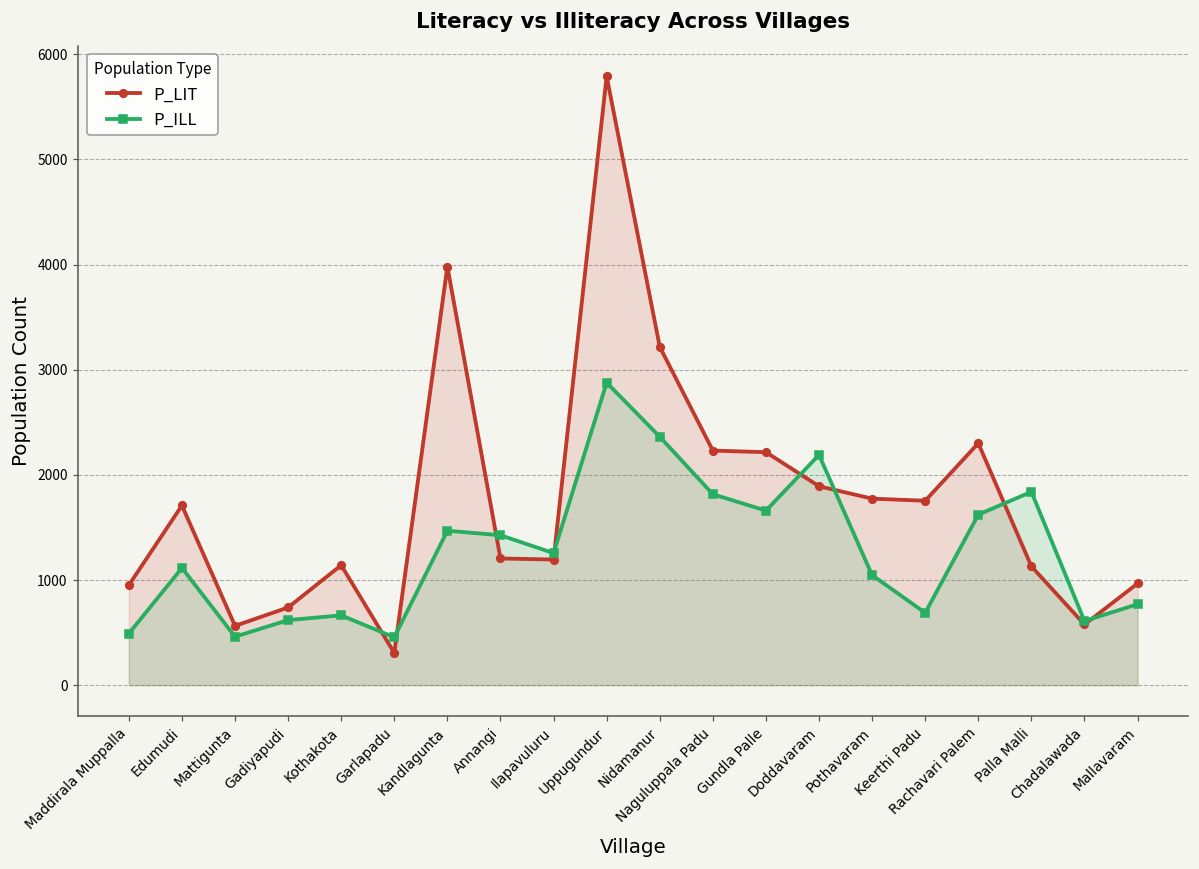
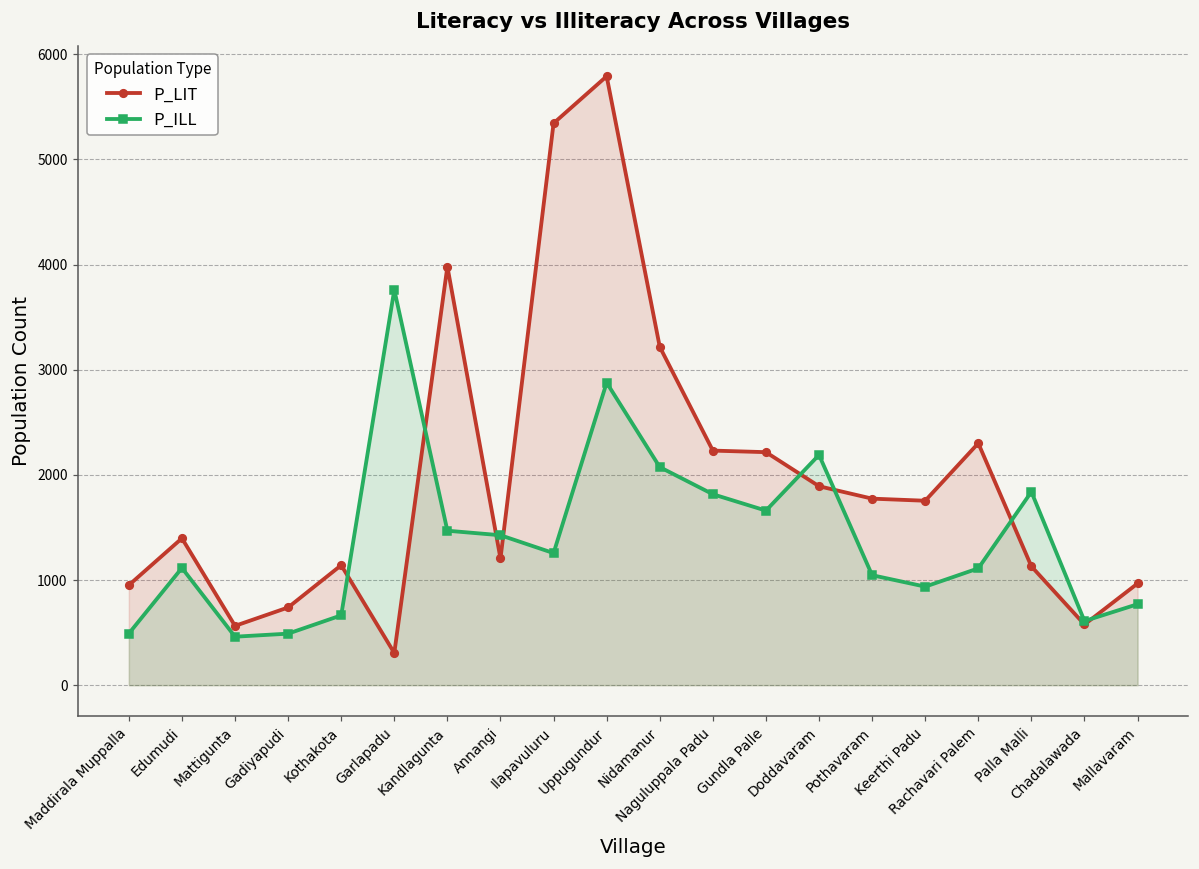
  {
    "P_LIT": {
      "Maddirala Muppalla": 1000,
-     "Edumudi": 1700,
+     "Edumudi": 1400,
      "Mattigunta": 600,
      "Gadiyapudi": 700,
      "Kothakota": 1100,
      "Garlapadu": 300,
      "Kandlagunta": 4000,
      "Annangi": 1200,
-     "Ilapavuluru": 1200,
+     "Ilapavuluru": 5300,
      "Uppugundur": 5800,
      "Nidamanur": 3200,
      "Naguluppala Padu": 2200,
      "Gundla Palle": 2200,
      "Doddavaram": 1900,
      "Pothavaram": 1800,
      "Keerthi Padu": 1800,
      "Rachavari Palem": 2300,
      "Palla Malli": 1100,
      "Chadalawada": 600,
      "Mallavaram": 1000
    },
    "P_ILL": {
      "Maddirala Muppalla": 500,
      "Edumudi": 1100,
      "Mattigunta": 500,
-     "Gadiyapudi": 600,
+     "Gadiyapudi": 500,
      "Kothakota": 700,
-     "Garlapadu": 500,
+     "Garlapadu": 3800,
      "Kandlagunta": 1500,
      "Annangi": 1400,
      "Ilapavuluru": 1300,
      "Uppugundur": 2900,
-     "Nidamanur": 2400,
+     "Nidamanur": 2100,
      "Naguluppala Padu": 1800,
      "Gundla Palle": 1700,
      "Doddavaram": 2200,
      "Pothavaram": 1000,
-     "Keerthi Padu": 700,
-     "Rachavari Palem": 1600,
+     "Keerthi Padu": 900,
+     "Rachavari Palem": 1100,
      "Palla Malli": 1800,
      "Chadalawada": 600,
      "Mallavaram": 800
    }
  }
